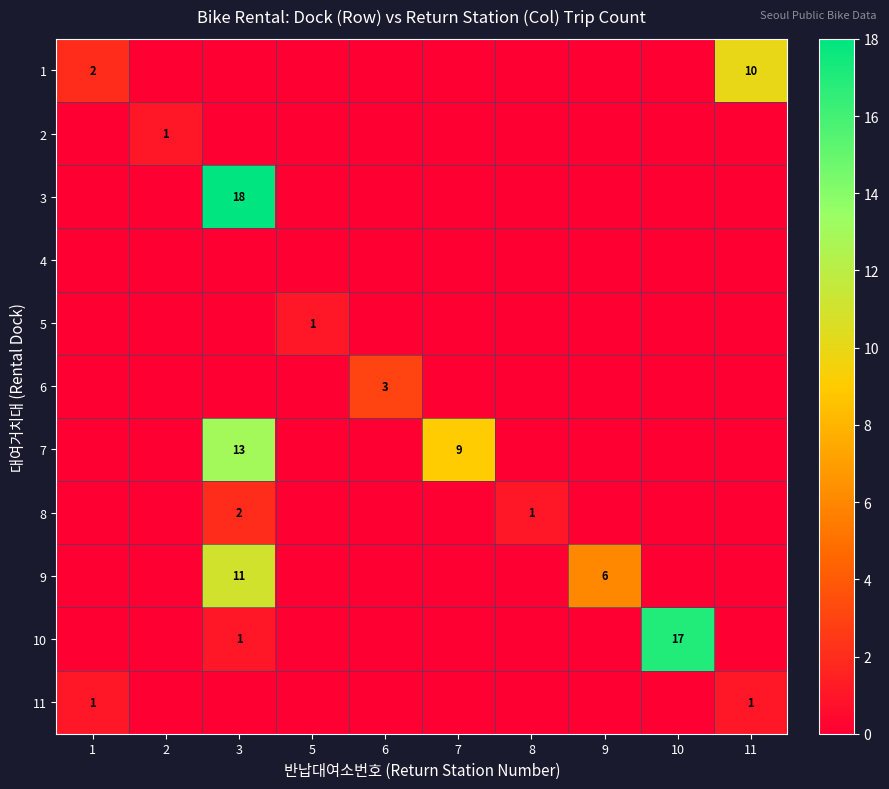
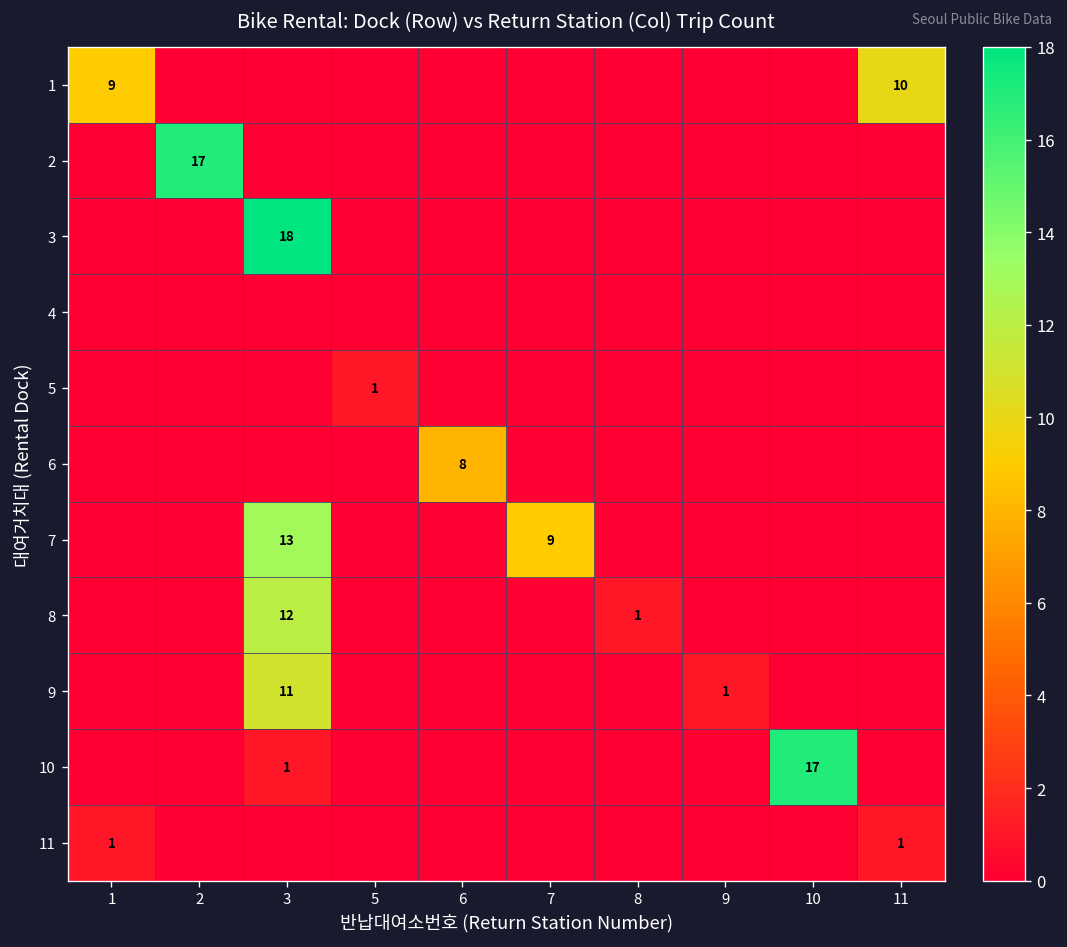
  {
    "1": {
-     "1": 2,
+     "1": 9,
      "11": 10
    },
    "2": {
-     "2": 1
+     "2": 17
    },
    "3": {
      "3": 18
    },
    "5": {
      "5": 1
    },
    "6": {
-     "6": 3
+     "6": 8
    },
    "7": {
      "3": 13,
      "7": 9
    },
    "8": {
-     "3": 2,
+     "3": 12,
      "8": 1
    },
    "9": {
      "3": 11,
-     "9": 6
+     "9": 1
    },
    "10": {
      "3": 1,
      "10": 17
    },
    "11": {
      "1": 1,
      "11": 1
    }
  }
